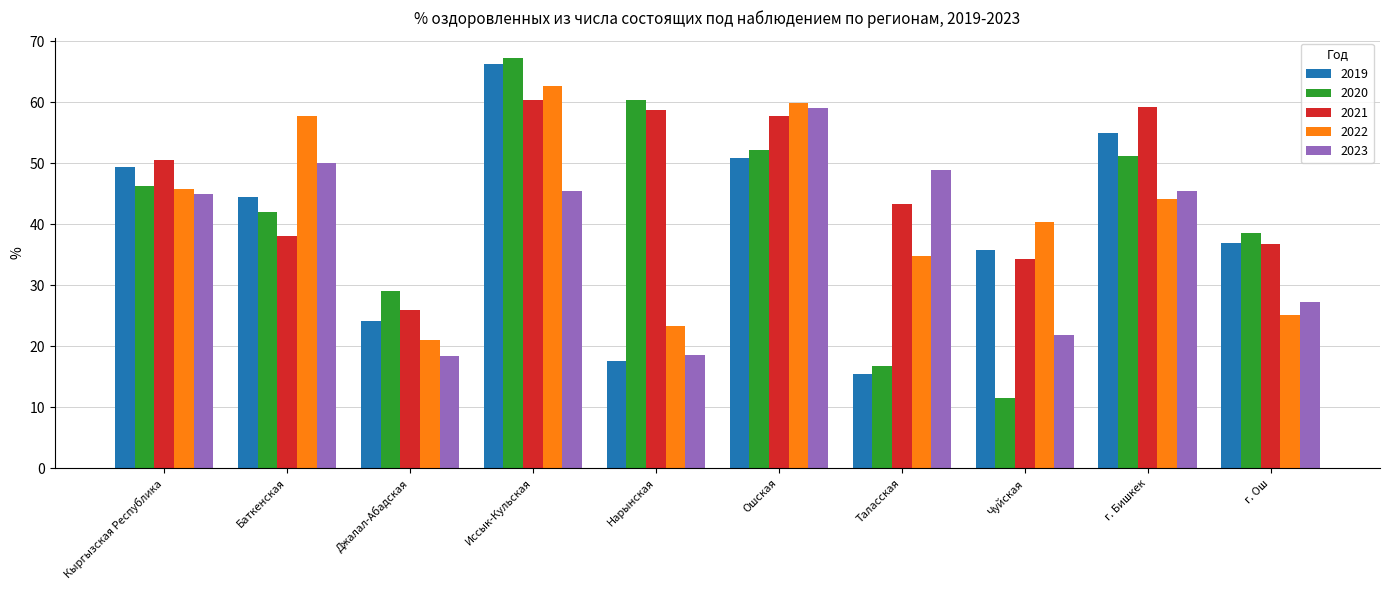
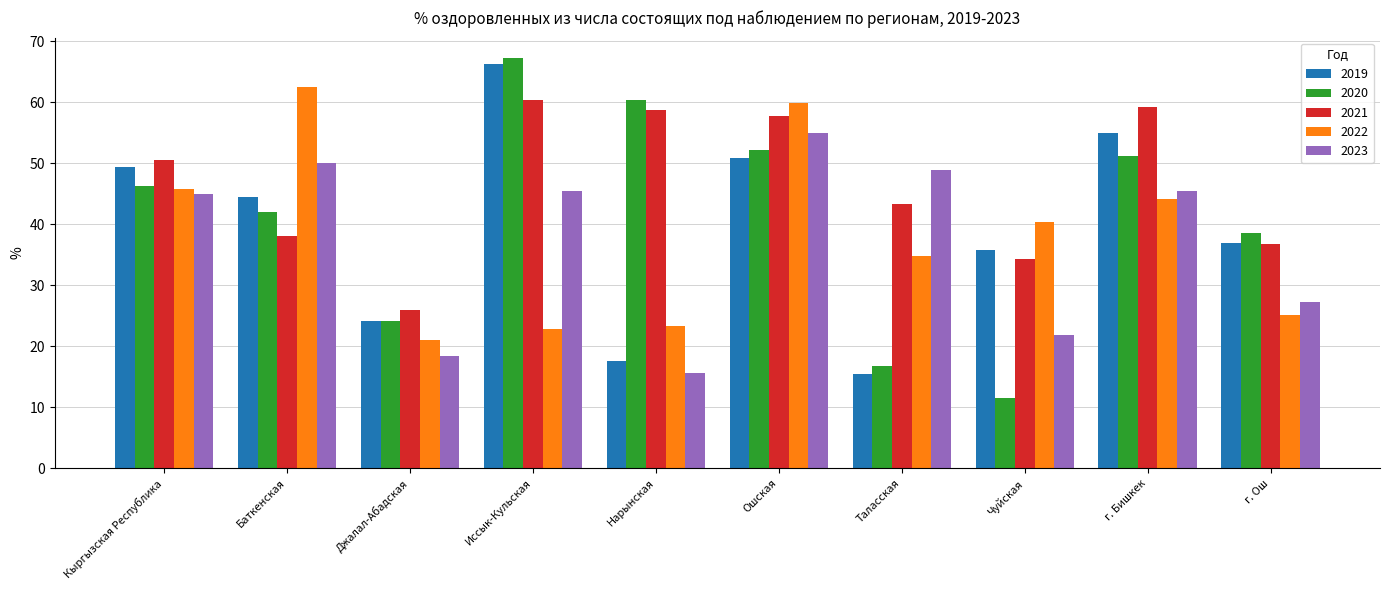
  {
    "2019": {
      "Кыргызская Республика": 49,
      "Баткенская": 44,
      "Джалал-Абадская": 24,
      "Иссык-Кульская": 66,
      "Нарынская": 18,
      "Ошская": 51,
      "Таласская": 16,
      "Чуйская": 36,
      "г. Бишкек": 55,
      "г. Ош": 37
    },
    "2020": {
      "Кыргызская Республика": 46,
      "Баткенская": 42,
-     "Джалал-Абадская": 29,
+     "Джалал-Абадская": 24,
      "Иссык-Кульская": 67,
      "Нарынская": 60,
      "Ошская": 52,
      "Таласская": 17,
      "Чуйская": 12,
      "г. Бишкек": 51,
      "г. Ош": 39
    },
    "2021": {
      "Кыргызская Республика": 51,
      "Баткенская": 38,
      "Джалал-Абадская": 26,
      "Иссык-Кульская": 60,
      "Нарынская": 59,
      "Ошская": 58,
      "Таласская": 43,
      "Чуйская": 34,
      "г. Бишкек": 59,
      "г. Ош": 37
    },
    "2022": {
      "Кыргызская Республика": 46,
-     "Баткенская": 58,
+     "Баткенская": 62,
      "Джалал-Абадская": 21,
-     "Иссык-Кульская": 63,
+     "Иссык-Кульская": 23,
      "Нарынская": 23,
      "Ошская": 60,
      "Таласская": 35,
      "Чуйская": 40,
      "г. Бишкек": 44,
      "г. Ош": 25
    },
    "2023": {
      "Кыргызская Республика": 45,
      "Баткенская": 50,
      "Джалал-Абадская": 18,
      "Иссык-Кульская": 45,
-     "Нарынская": 19,
-     "Ошская": 59,
+     "Нарынская": 16,
+     "Ошская": 55,
      "Таласская": 49,
      "Чуйская": 22,
      "г. Бишкек": 46,
      "г. Ош": 27
    }
  }
